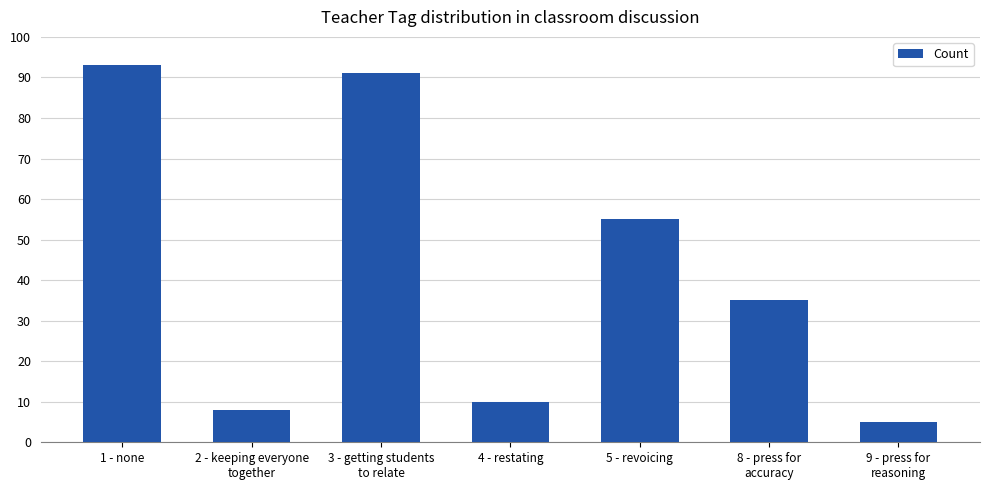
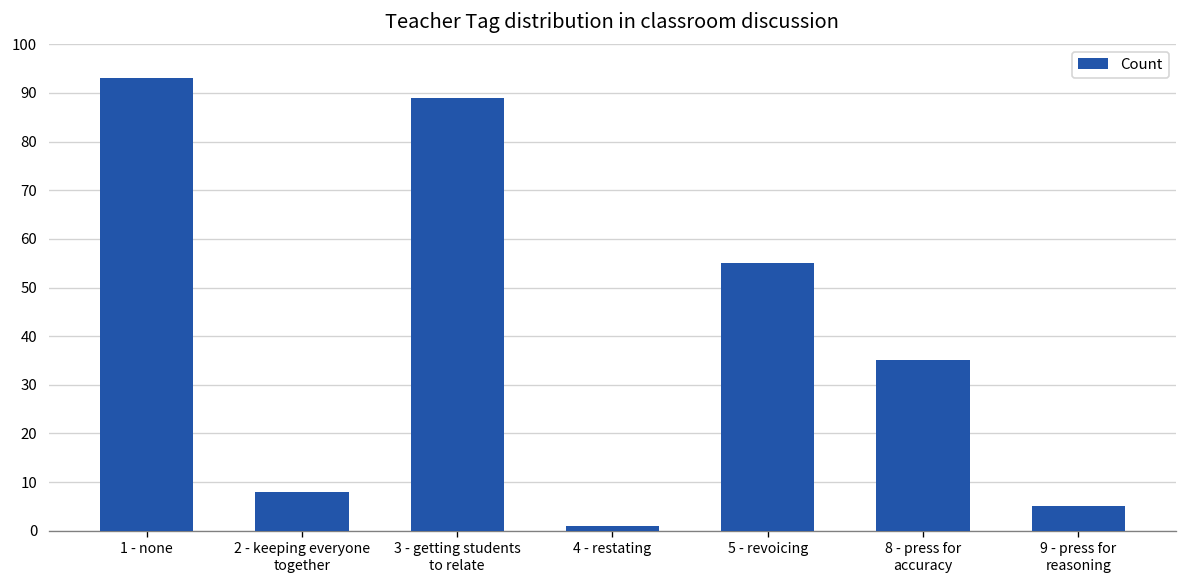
  {
    "1 - none": 93,
    "2 - keeping everyone together": 8,
-   "3 - getting students to relate": 91,
-   "4 - restating": 10,
+   "3 - getting students to relate": 89,
+   "4 - restating": 1,
    "5 - revoicing": 55,
    "8 - press for accuracy": 35,
    "9 - press for reasoning": 5
  }
